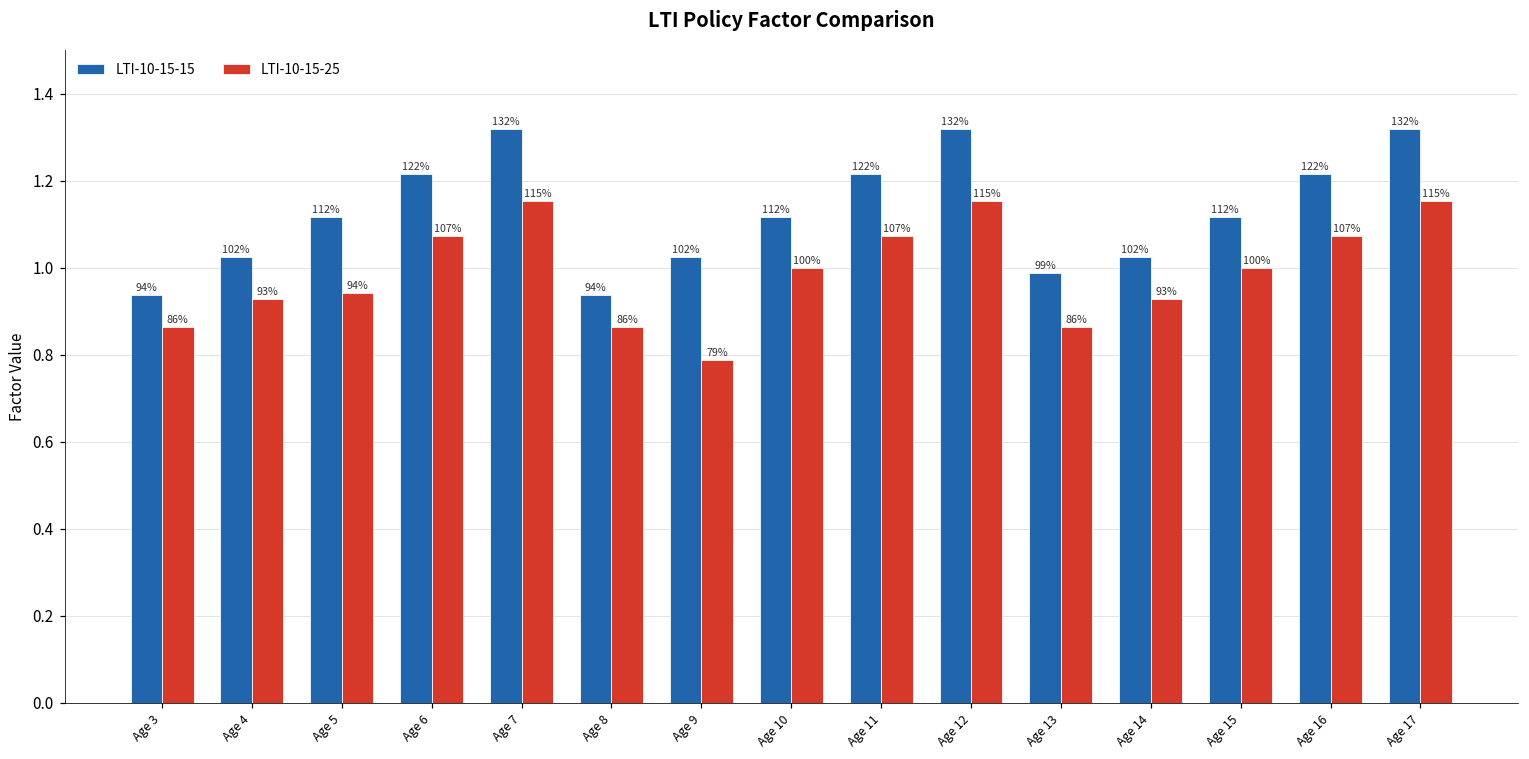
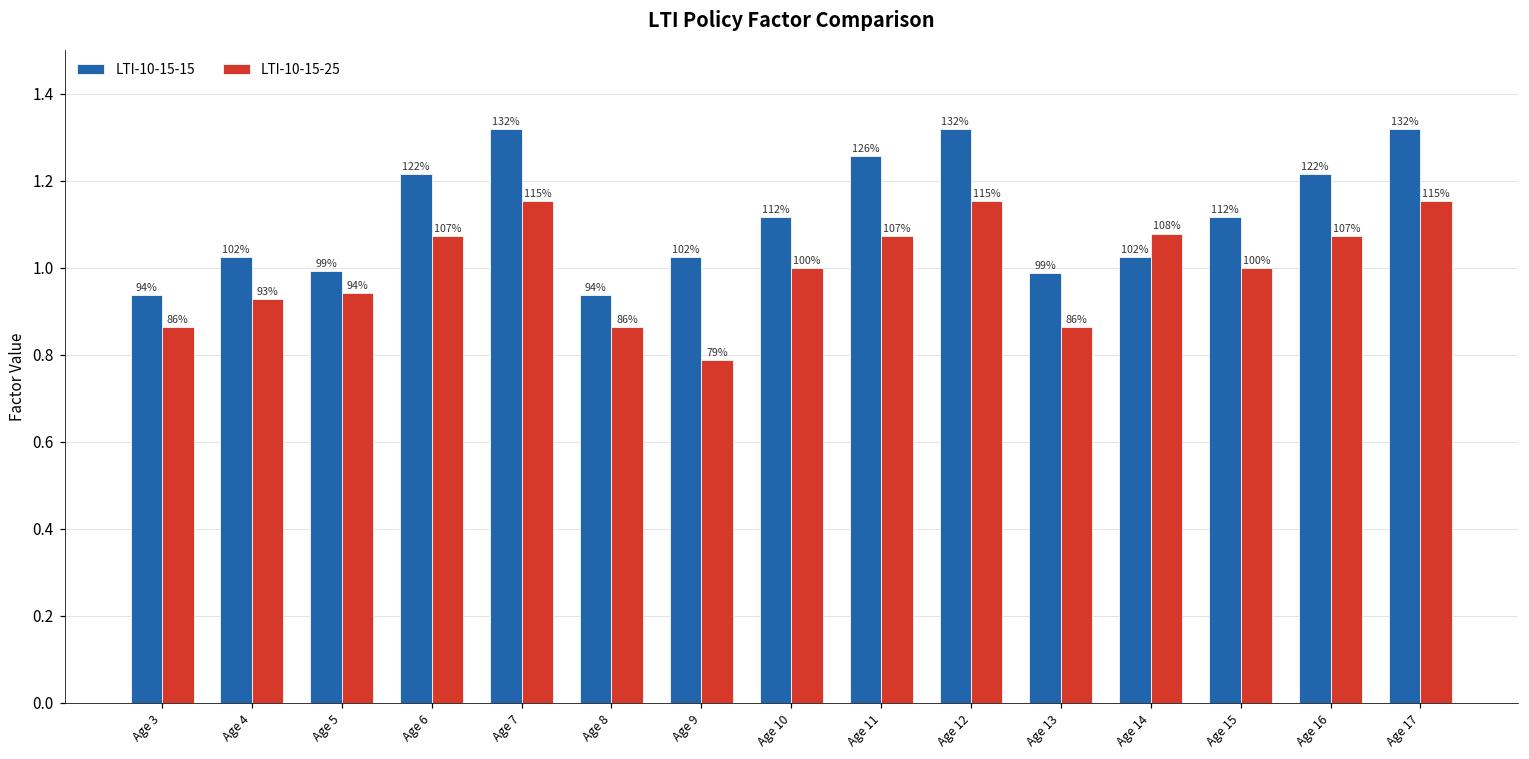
  {
    "LTI-10-15-15": {
      "Age 3": "94%",
      "Age 4": "102%",
-     "Age 5": "112%",
+     "Age 5": "99%",
      "Age 6": "122%",
      "Age 7": "132%",
      "Age 8": "94%",
      "Age 9": "102%",
      "Age 10": "112%",
-     "Age 11": "122%",
+     "Age 11": "126%",
      "Age 12": "132%",
      "Age 13": "99%",
      "Age 14": "102%",
      "Age 15": "112%",
      "Age 16": "122%",
      "Age 17": "132%"
    },
    "LTI-10-15-25": {
      "Age 3": "86%",
      "Age 4": "93%",
      "Age 5": "94%",
      "Age 6": "107%",
      "Age 7": "115%",
      "Age 8": "86%",
      "Age 9": "79%",
      "Age 10": "100%",
      "Age 11": "107%",
      "Age 12": "115%",
      "Age 13": "86%",
-     "Age 14": "93%",
+     "Age 14": "108%",
      "Age 15": "100%",
      "Age 16": "107%",
      "Age 17": "115%"
    }
  }
